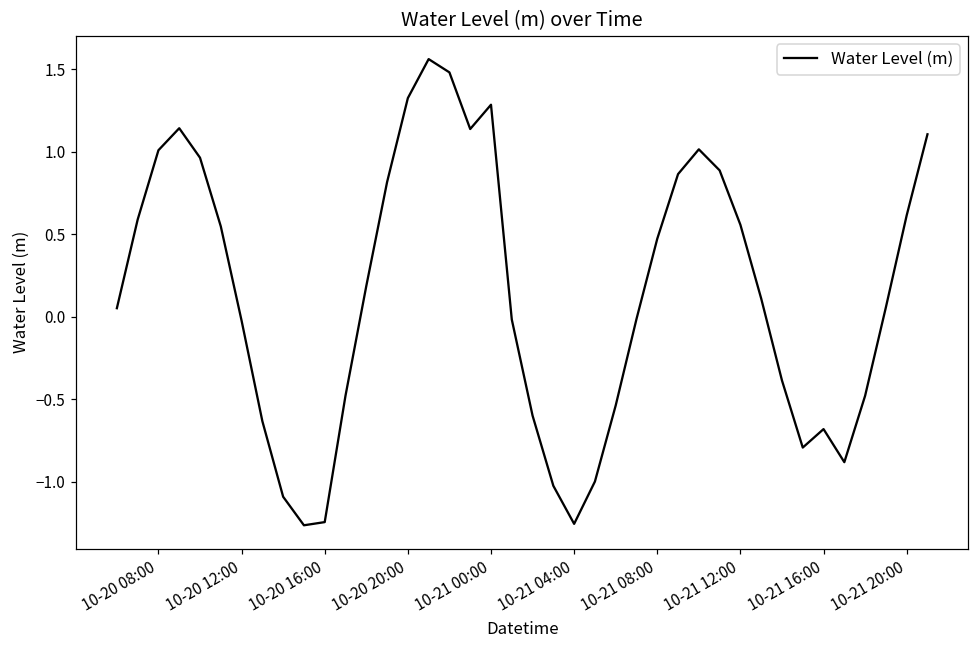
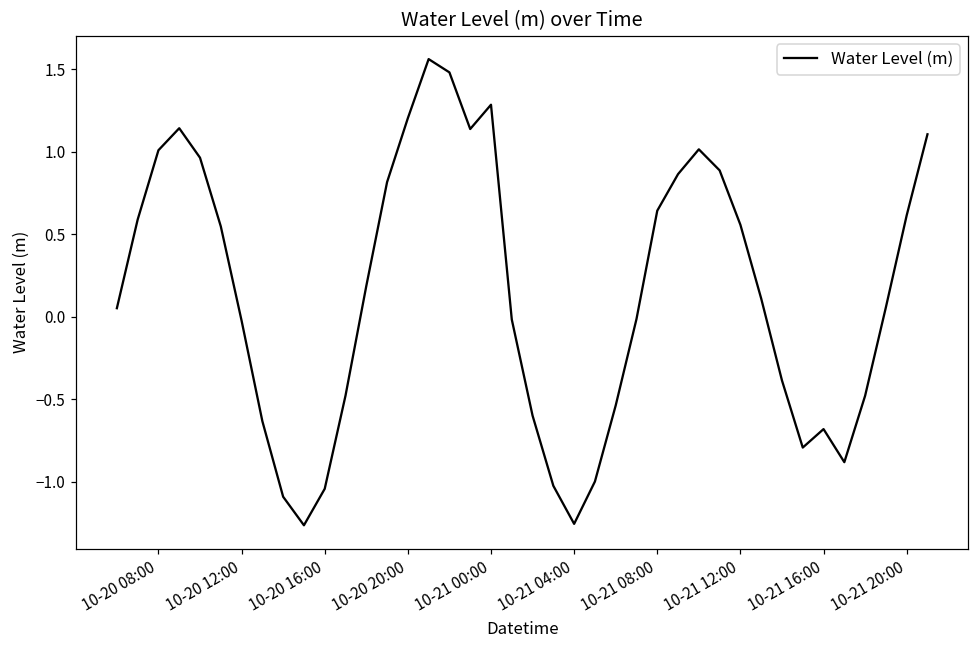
  {
    "10-20 08:00": 1.01,
    "10-20 12:00": -0.02,
-   "10-20 16:00": -1.24,
-   "10-20 20:00": 1.33,
+   "10-20 16:00": -1.04,
+   "10-20 20:00": 1.20,
    "10-21 00:00": 1.28,
    "10-21 04:00": -1.26,
-   "10-21 08:00": 0.47,
+   "10-21 08:00": 0.64,
    "10-21 12:00": 0.56,
    "10-21 16:00": -0.68,
    "10-21 20:00": 0.61
  }
